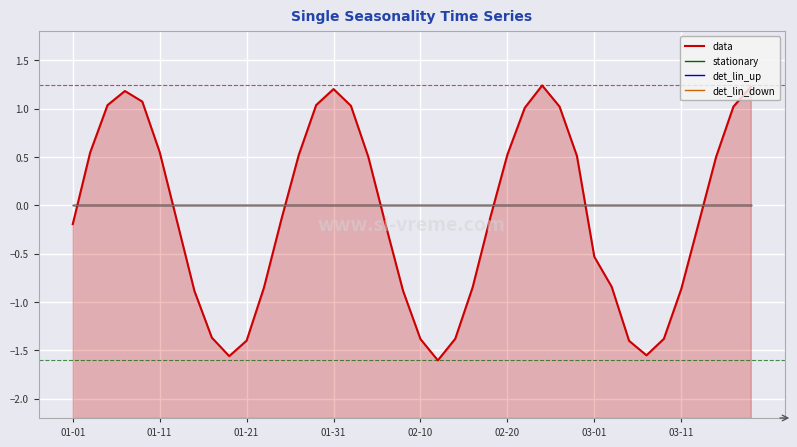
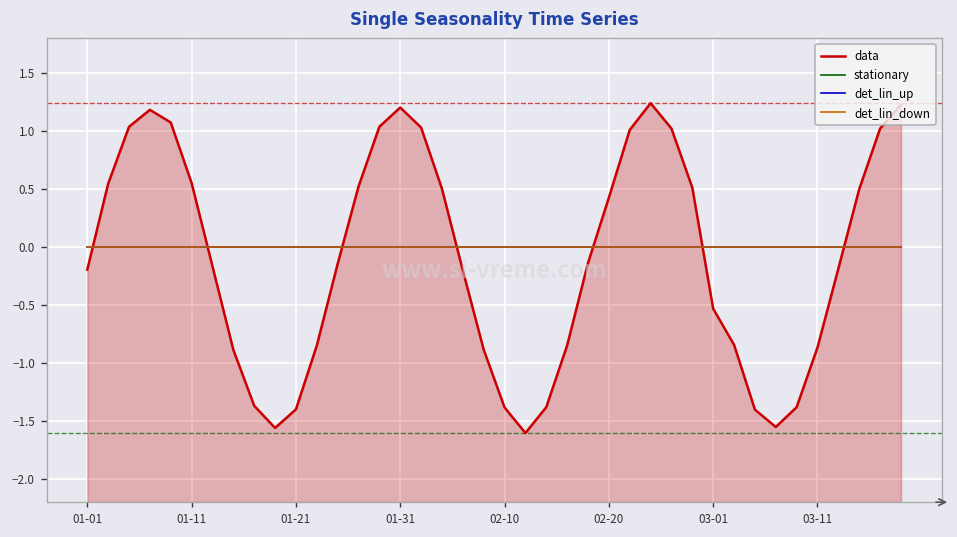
  {
    "data": {
      "01-01": -0.2,
      "01-11": 0.6,
      "01-21": -1.4,
      "01-31": 1.2,
      "02-10": -1.4,
-     "02-20": 0.5,
+     "02-20": 0.4,
      "03-01": -0.5,
      "03-11": -0.9
    },
    "det_lin_down": {
      "01-01": 0.0,
      "01-11": 0.0,
      "01-21": 0.0,
      "01-31": 0.0,
      "02-10": 0.0,
      "02-20": 0.0,
      "03-01": 0.0,
      "03-11": 0.0
    }
  }
